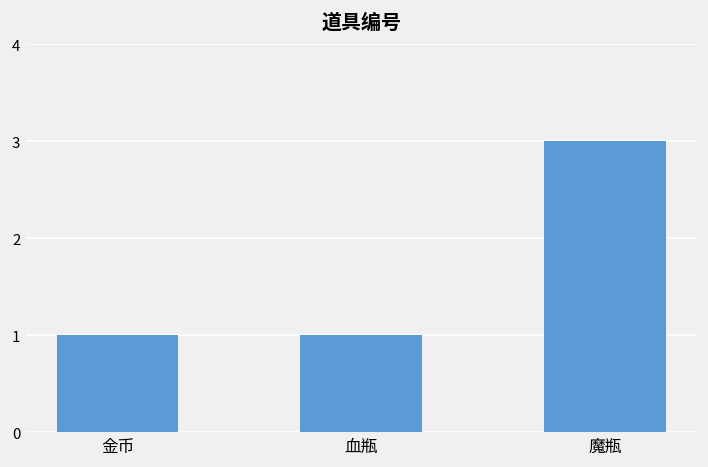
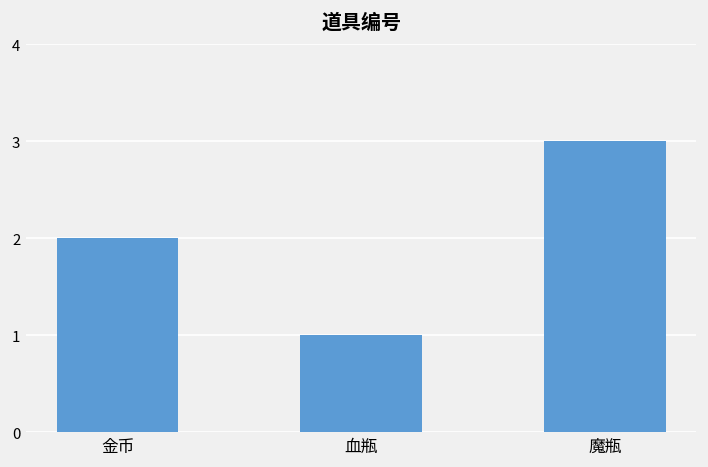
  {
-   "金币": 1,
+   "金币": 2,
    "血瓶": 1,
    "魔瓶": 3
  }
